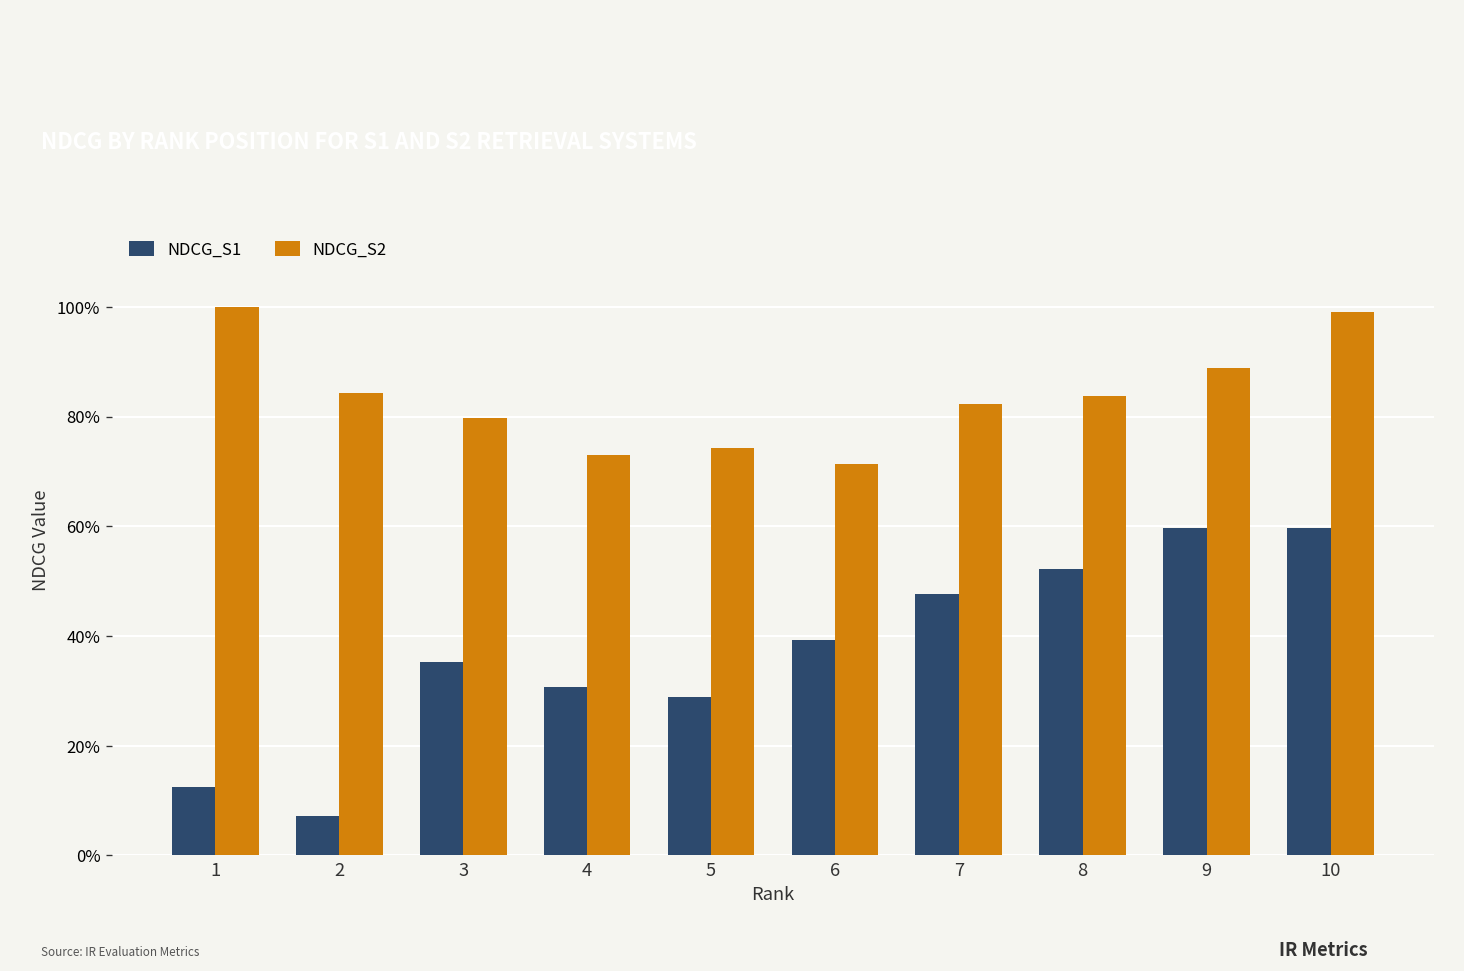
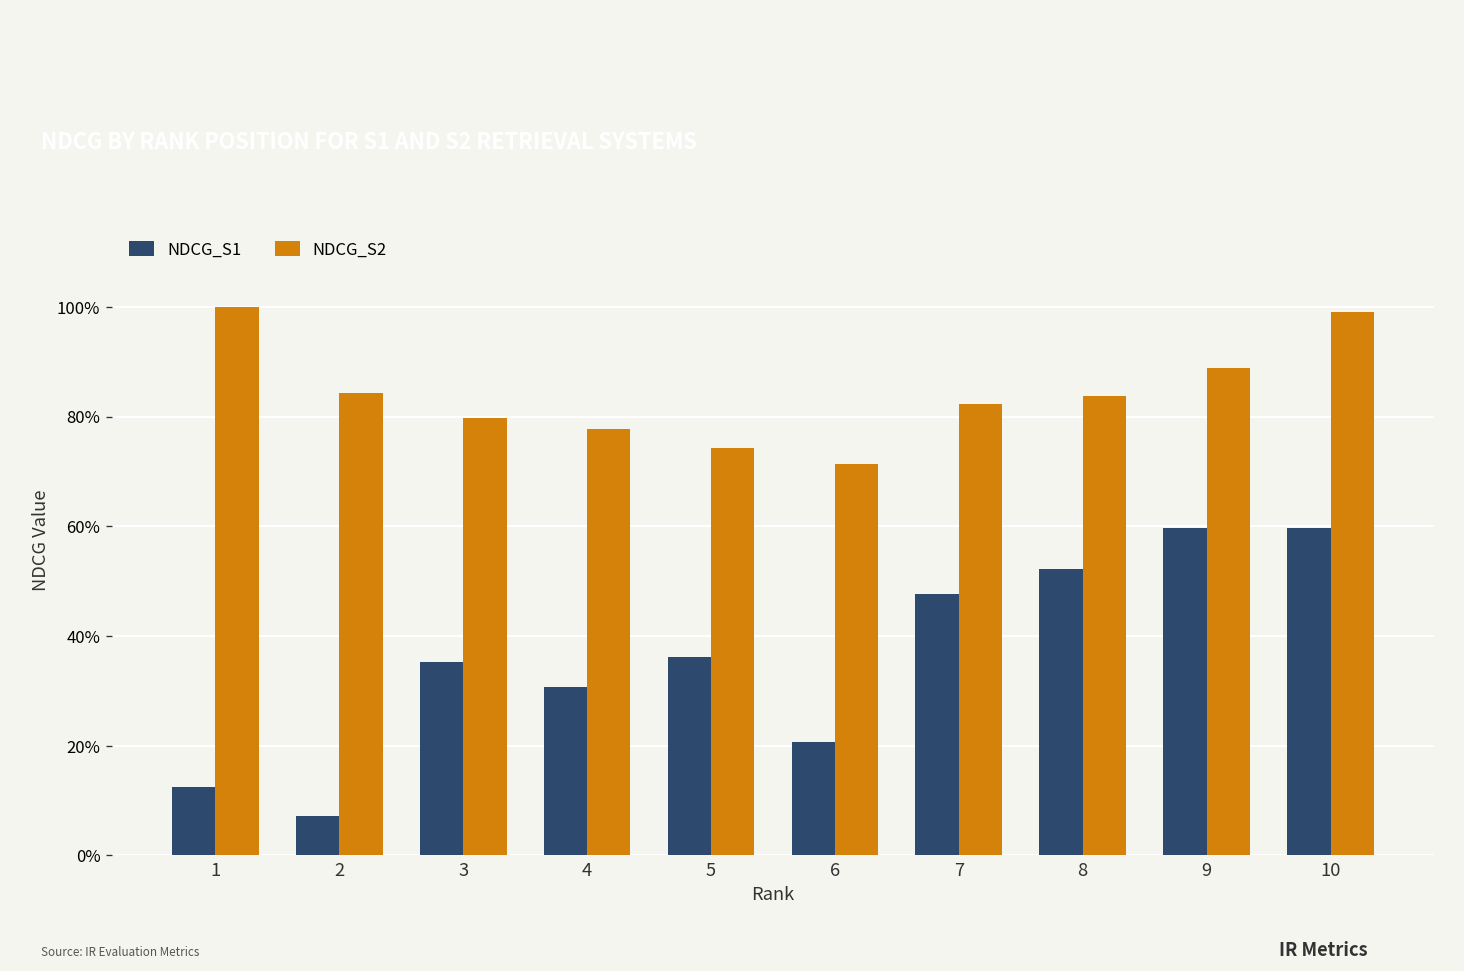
  {
    "NDCG_S1": {
      "1": "13%",
      "2": "7%",
      "3": "35%",
      "4": "31%",
-     "5": "29%",
-     "6": "39%",
+     "5": "36%",
+     "6": "21%",
      "7": "48%",
      "8": "52%",
      "9": "60%",
      "10": "60%"
    },
    "NDCG_S2": {
      "1": "100%",
      "2": "84%",
      "3": "80%",
-     "4": "73%",
+     "4": "78%",
      "5": "74%",
      "6": "71%",
      "7": "82%",
      "8": "84%",
      "9": "89%",
      "10": "99%"
    }
  }
